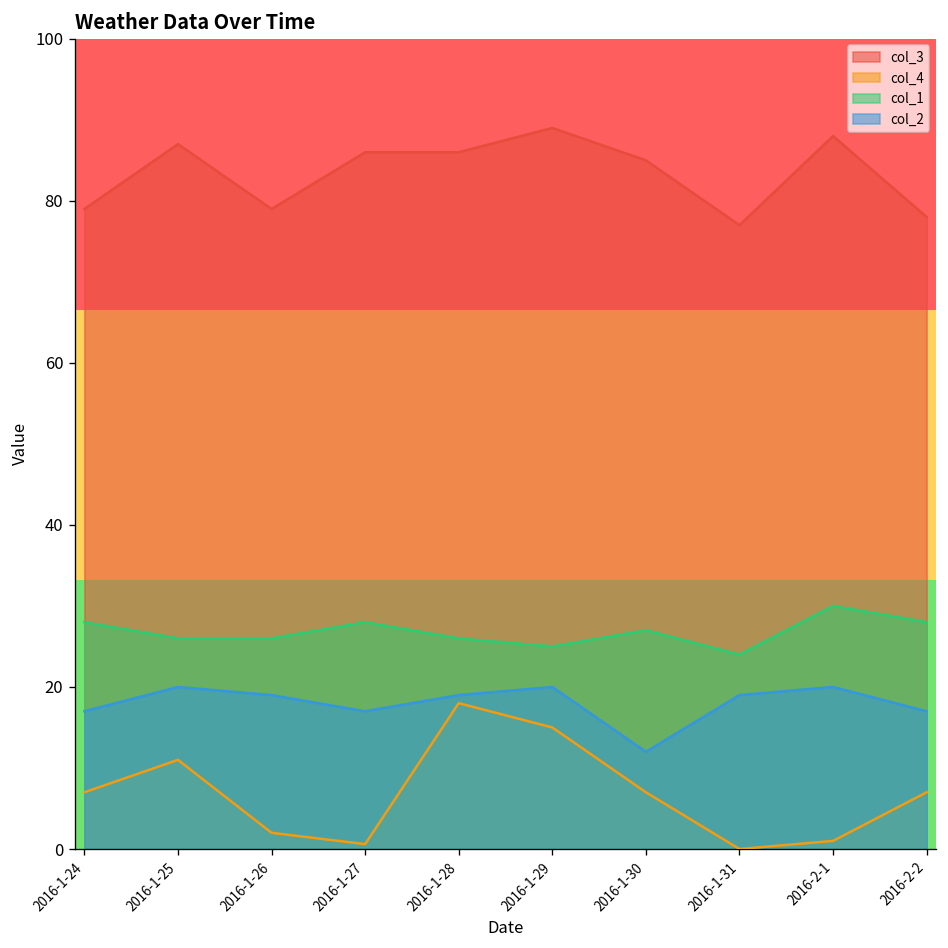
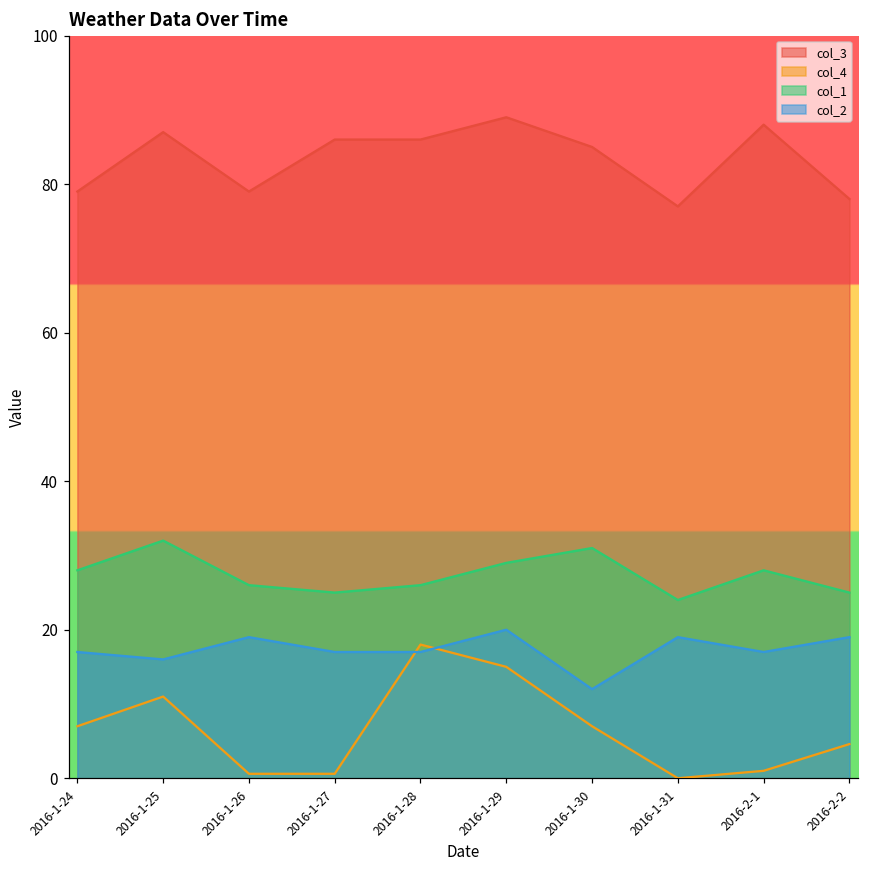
  {
    "col_3": {
      "2016-1-24": 79,
      "2016-1-25": 87,
      "2016-1-26": 79,
      "2016-1-27": 86,
      "2016-1-28": 86,
      "2016-1-29": 89,
      "2016-1-30": 85,
      "2016-1-31": 77,
      "2016-2-1": 88,
      "2016-2-2": 78
    },
    "col_4": {
      "2016-1-24": 7,
      "2016-1-25": 11,
-     "2016-1-26": 2,
+     "2016-1-26": 1,
      "2016-1-27": 1,
      "2016-1-28": 18,
      "2016-1-29": 15,
      "2016-1-30": 7,
      "2016-1-31": 0,
      "2016-2-1": 1,
-     "2016-2-2": 7
+     "2016-2-2": 5
    },
    "col_1": {
      "2016-1-24": 28,
-     "2016-1-25": 26,
+     "2016-1-25": 32,
      "2016-1-26": 26,
-     "2016-1-27": 28,
+     "2016-1-27": 25,
      "2016-1-28": 26,
-     "2016-1-29": 25,
-     "2016-1-30": 27,
+     "2016-1-29": 29,
+     "2016-1-30": 31,
      "2016-1-31": 24,
-     "2016-2-1": 30,
-     "2016-2-2": 28
+     "2016-2-1": 28,
+     "2016-2-2": 25
    },
    "col_2": {
      "2016-1-24": 17,
-     "2016-1-25": 20,
+     "2016-1-25": 16,
      "2016-1-26": 19,
      "2016-1-27": 17,
-     "2016-1-28": 19,
+     "2016-1-28": 17,
      "2016-1-29": 20,
      "2016-1-30": 12,
      "2016-1-31": 19,
-     "2016-2-1": 20,
-     "2016-2-2": 17
+     "2016-2-1": 17,
+     "2016-2-2": 19
    }
  }
